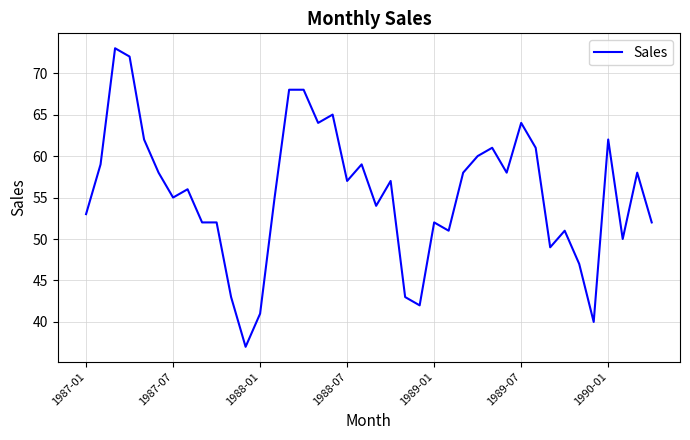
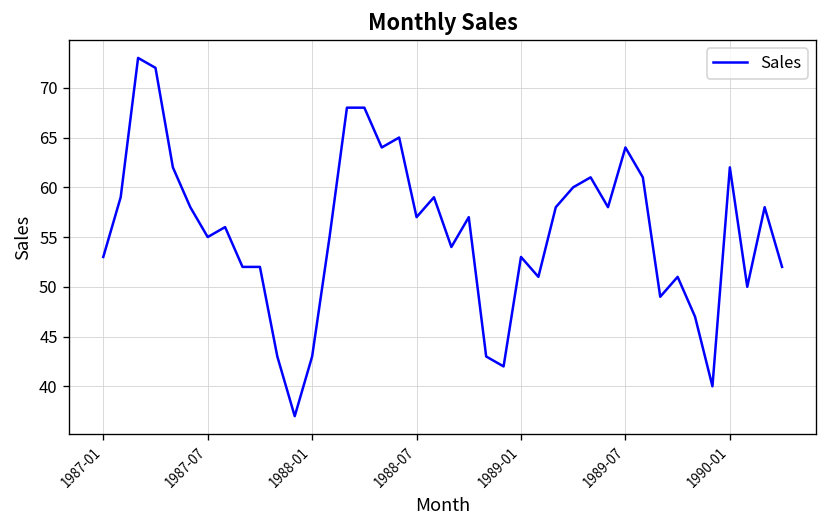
  {
    "1987-01": 53,
    "1987-07": 55,
-   "1988-01": 41,
+   "1988-01": 43,
    "1988-07": 57,
-   "1989-01": 52,
+   "1989-01": 53,
    "1989-07": 64,
    "1990-01": 62
  }
